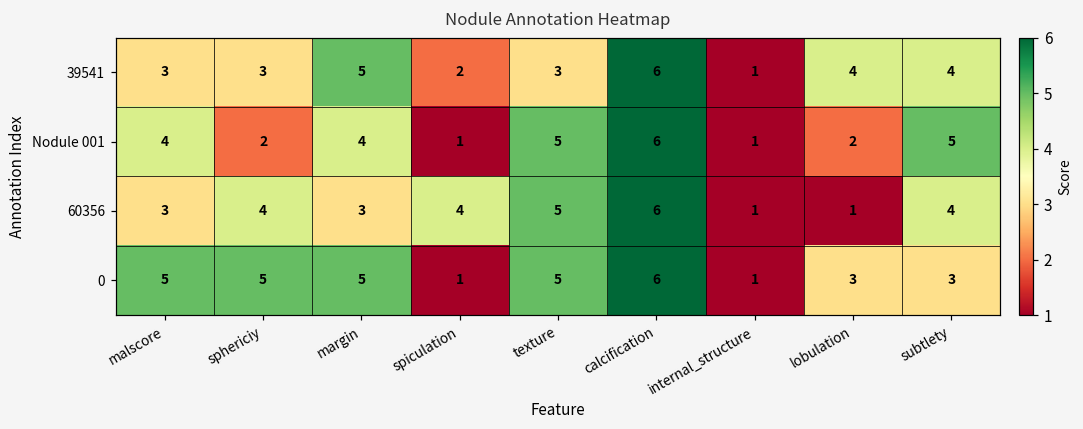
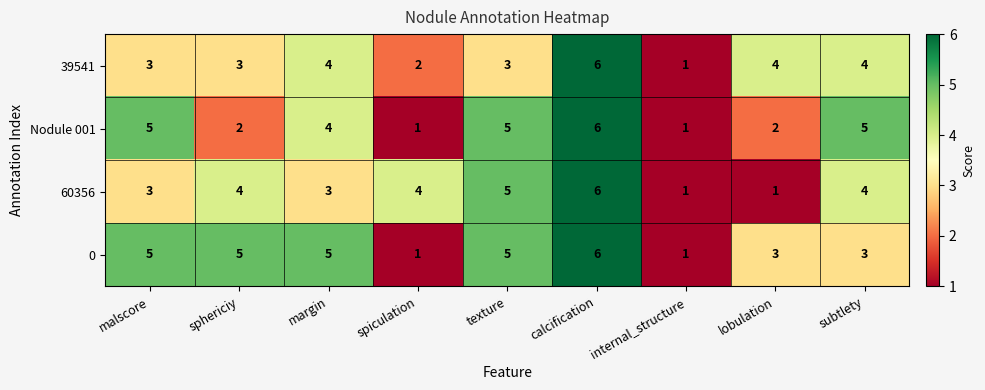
  {
    "39541": {
      "malscore": 3,
      "sphericiy": 3,
-     "margin": 5,
+     "margin": 4,
      "spiculation": 2,
      "texture": 3,
      "calcification": 6,
      "internal_structure": 1,
      "lobulation": 4,
      "subtlety": 4
    },
    "Nodule 001": {
-     "malscore": 4,
+     "malscore": 5,
      "sphericiy": 2,
      "margin": 4,
      "spiculation": 1,
      "texture": 5,
      "calcification": 6,
      "internal_structure": 1,
      "lobulation": 2,
      "subtlety": 5
    },
    "60356": {
      "malscore": 3,
      "sphericiy": 4,
      "margin": 3,
      "spiculation": 4,
      "texture": 5,
      "calcification": 6,
      "internal_structure": 1,
      "lobulation": 1,
      "subtlety": 4
    },
    "0": {
      "malscore": 5,
      "sphericiy": 5,
      "margin": 5,
      "spiculation": 1,
      "texture": 5,
      "calcification": 6,
      "internal_structure": 1,
      "lobulation": 3,
      "subtlety": 3
    }
  }
